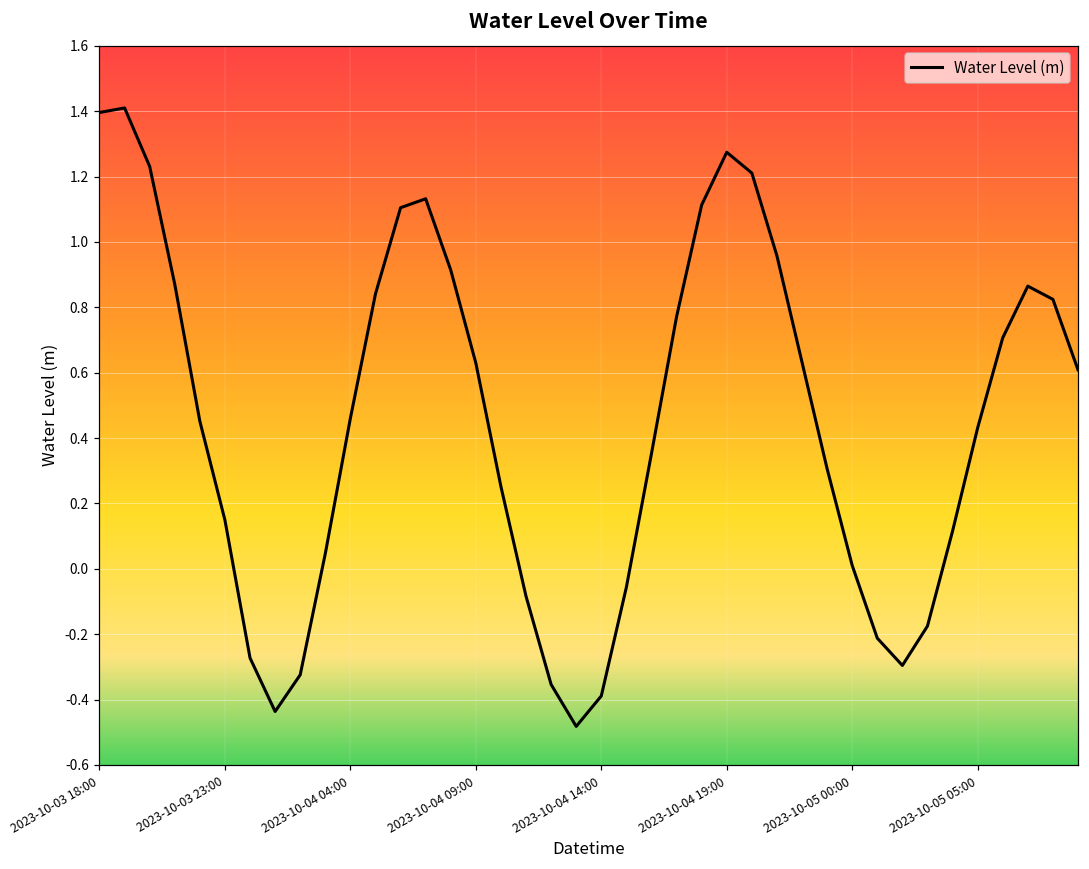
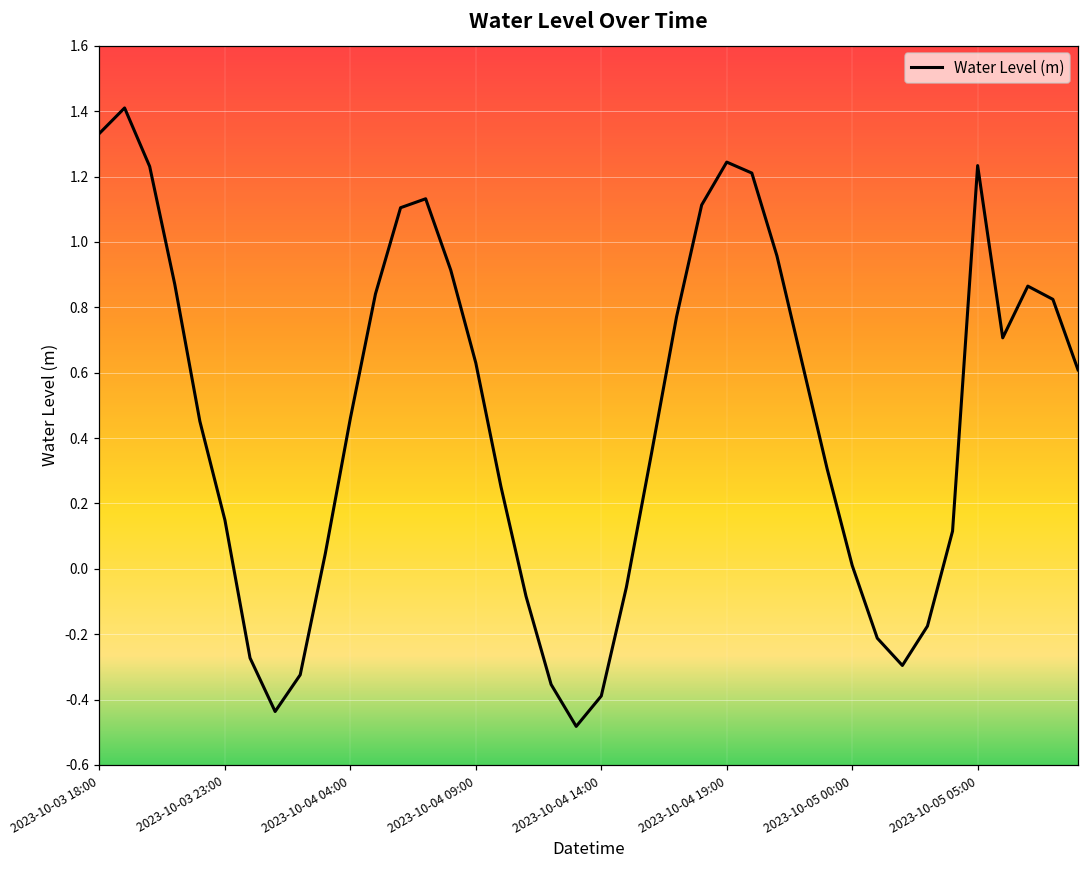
  {
-   "2023-10-03 18:00": 1.40,
+   "2023-10-03 18:00": 1.33,
    "2023-10-03 23:00": 0.15,
    "2023-10-04 04:00": 0.46,
    "2023-10-04 09:00": 0.63,
    "2023-10-04 14:00": -0.39,
-   "2023-10-04 19:00": 1.27,
+   "2023-10-04 19:00": 1.24,
    "2023-10-05 00:00": 0.01,
-   "2023-10-05 05:00": 0.43
+   "2023-10-05 05:00": 1.23
  }
